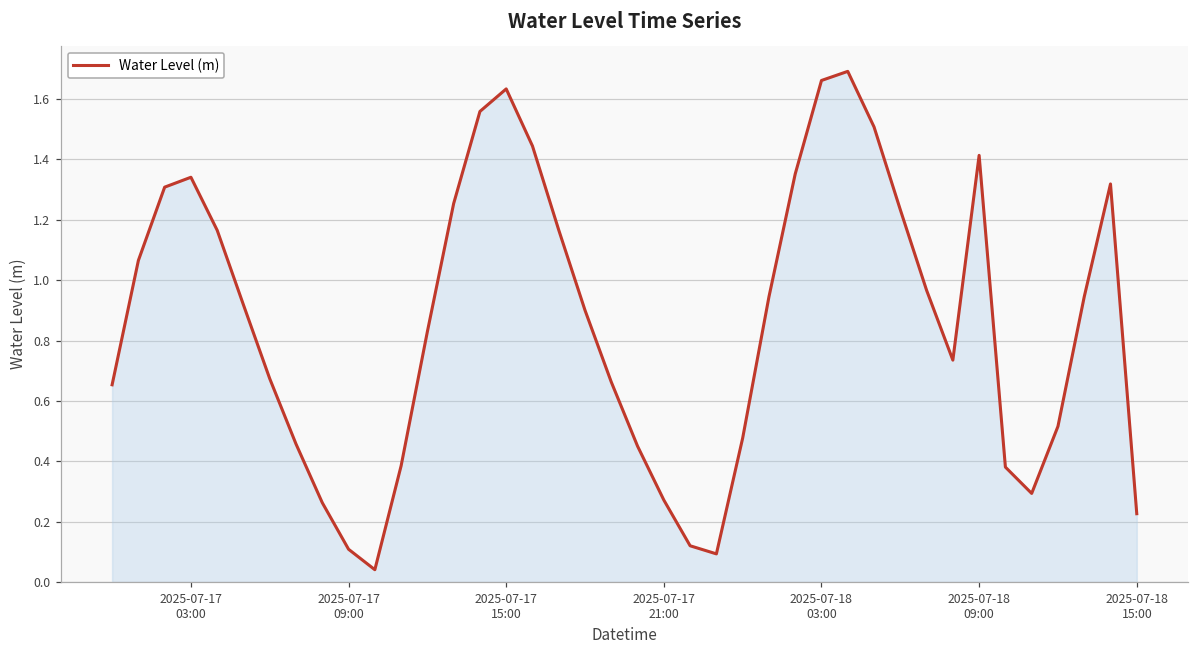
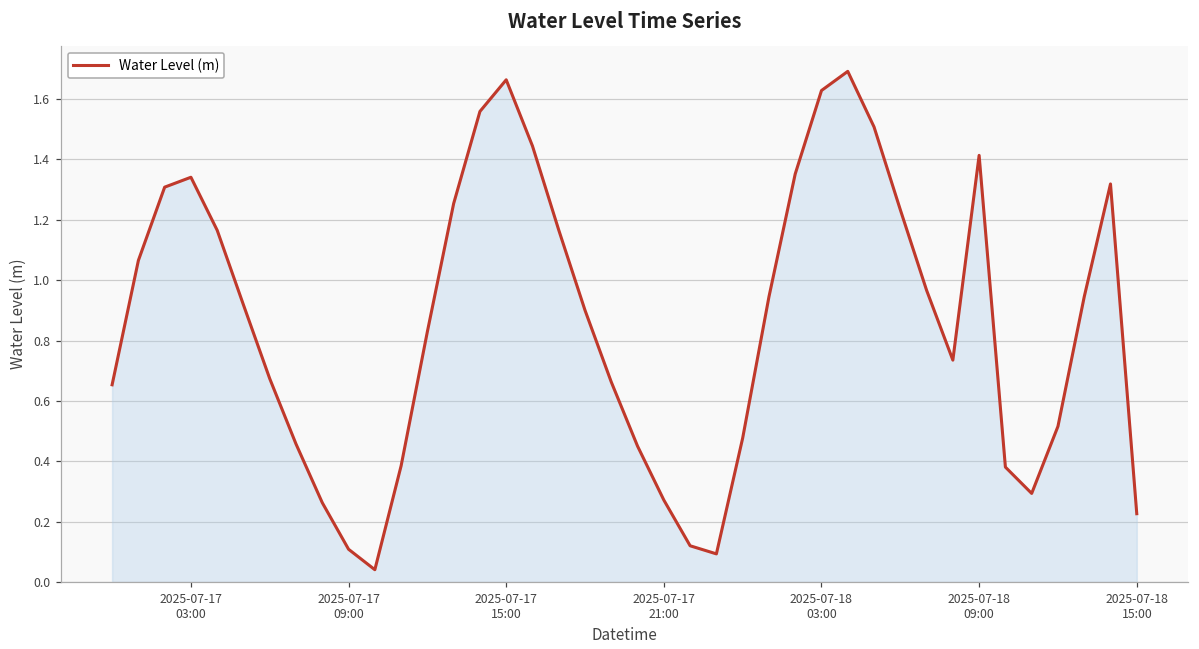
  {
    "2025-07-17 03:00": 1.34,
    "2025-07-17 09:00": 0.11,
-   "2025-07-17 15:00": 1.63,
+   "2025-07-17 15:00": 1.66,
    "2025-07-17 21:00": 0.27,
-   "2025-07-18 03:00": 1.66,
+   "2025-07-18 03:00": 1.63,
    "2025-07-18 09:00": 1.41,
    "2025-07-18 15:00": 0.23
  }
